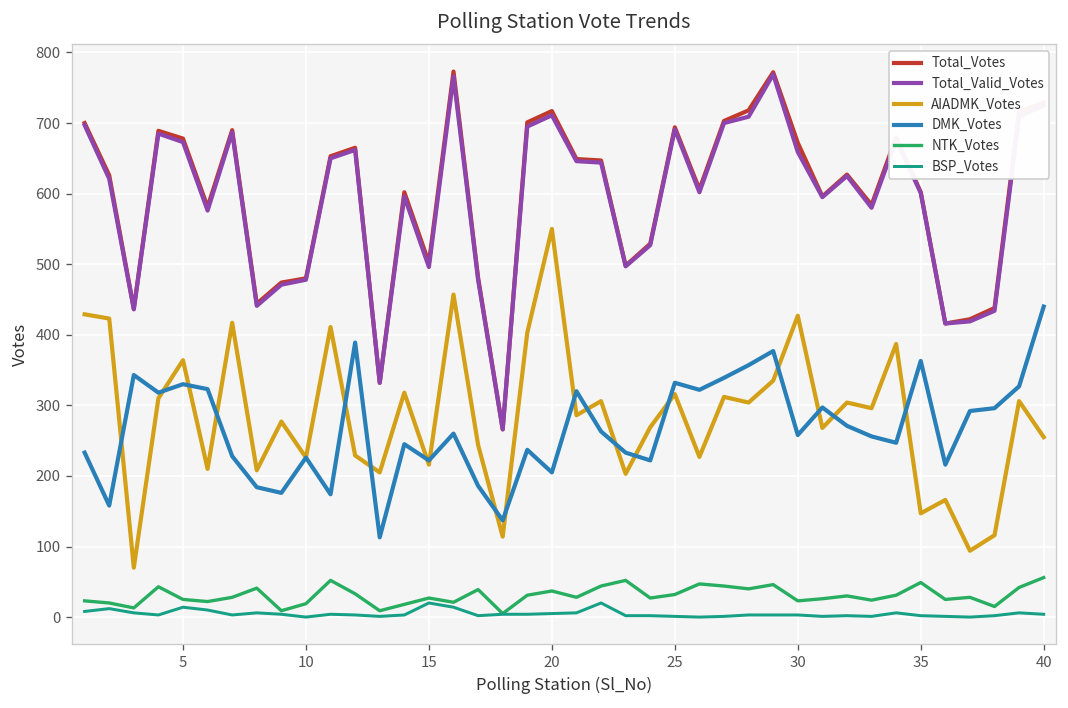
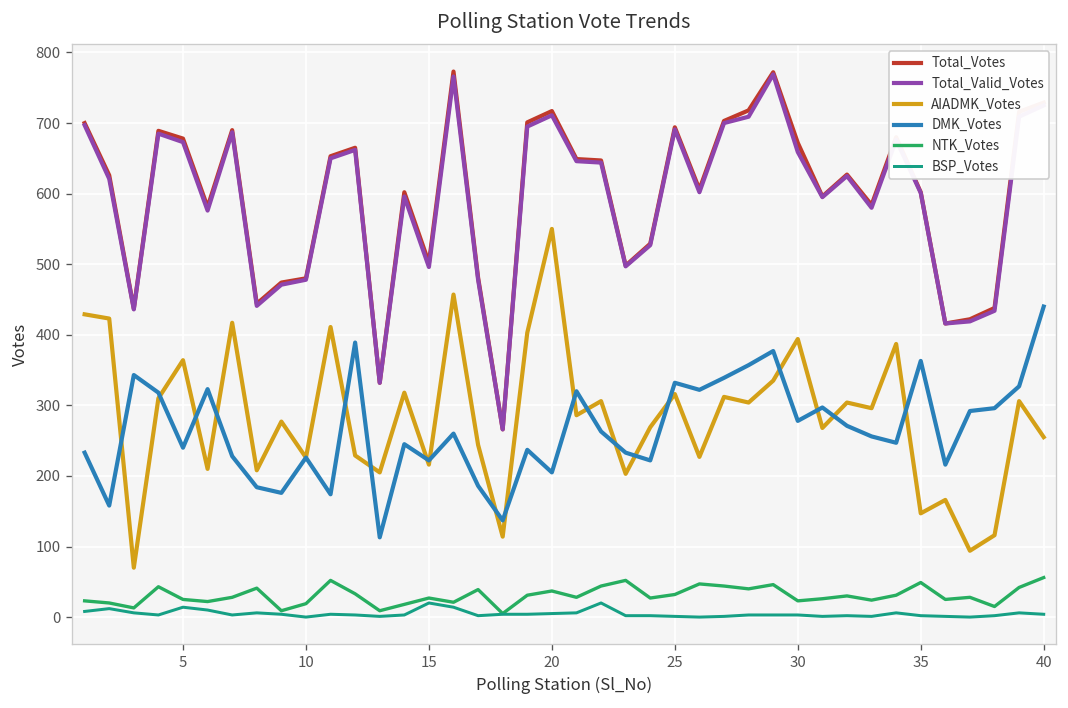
  {
    "Total_Votes": {
      "5": 680,
      "15": 500,
      "20": 720,
      "30": 670
    },
    "Total_Valid_Votes": {
      "5": 670,
      "15": 500,
      "20": 710,
      "30": 660
    },
    "AIADMK_Votes": {
      "5": 360,
      "15": 220,
      "20": 550,
      "25": 320,
-     "30": 430,
+     "30": 390,
      "35": 150,
      "40": 260
    },
    "DMK_Votes": {
-     "5": 330,
+     "5": 240,
      "15": 220,
      "20": 210,
      "25": 330,
-     "30": 260,
+     "30": 280,
      "35": 360,
      "40": 440
    }
  }
